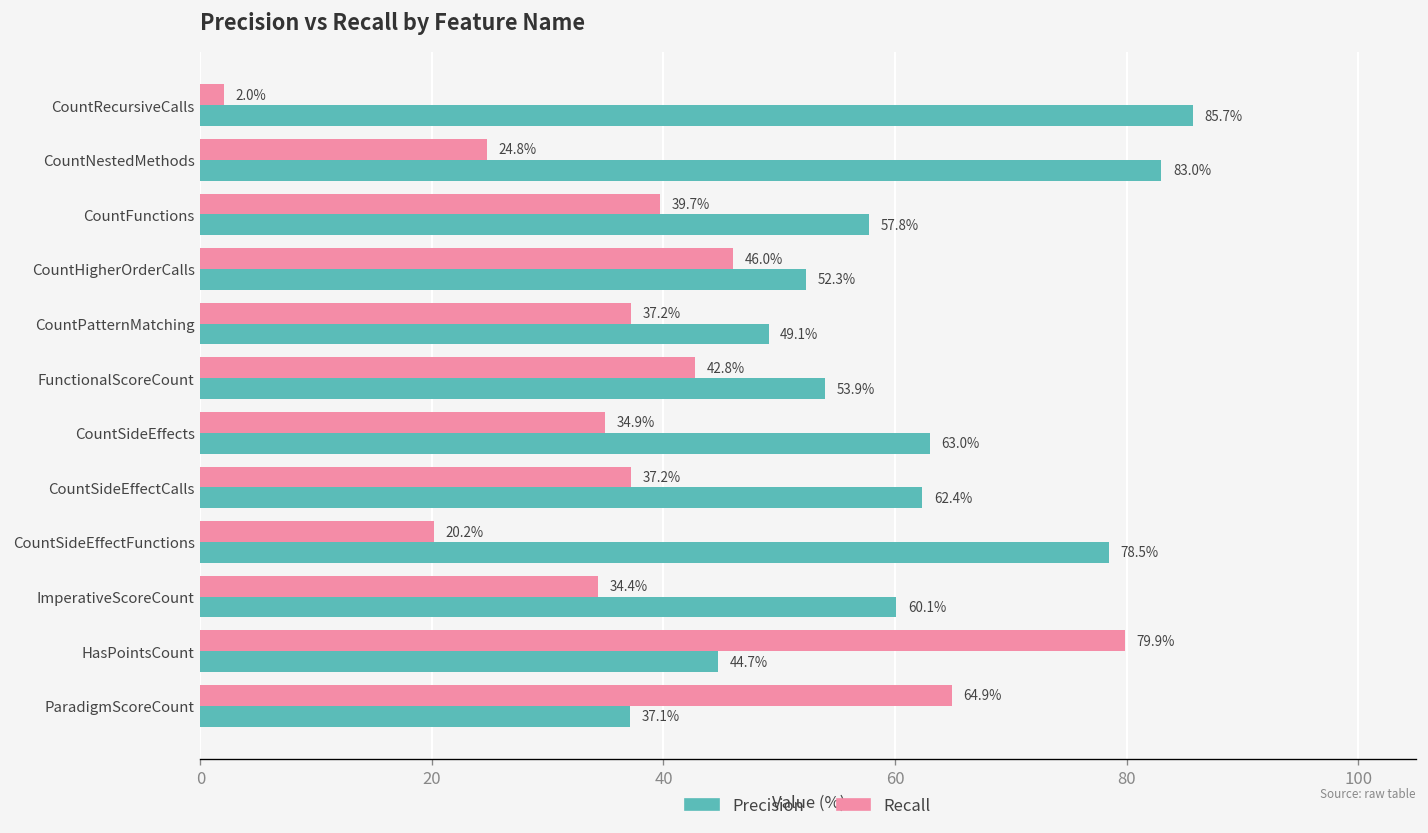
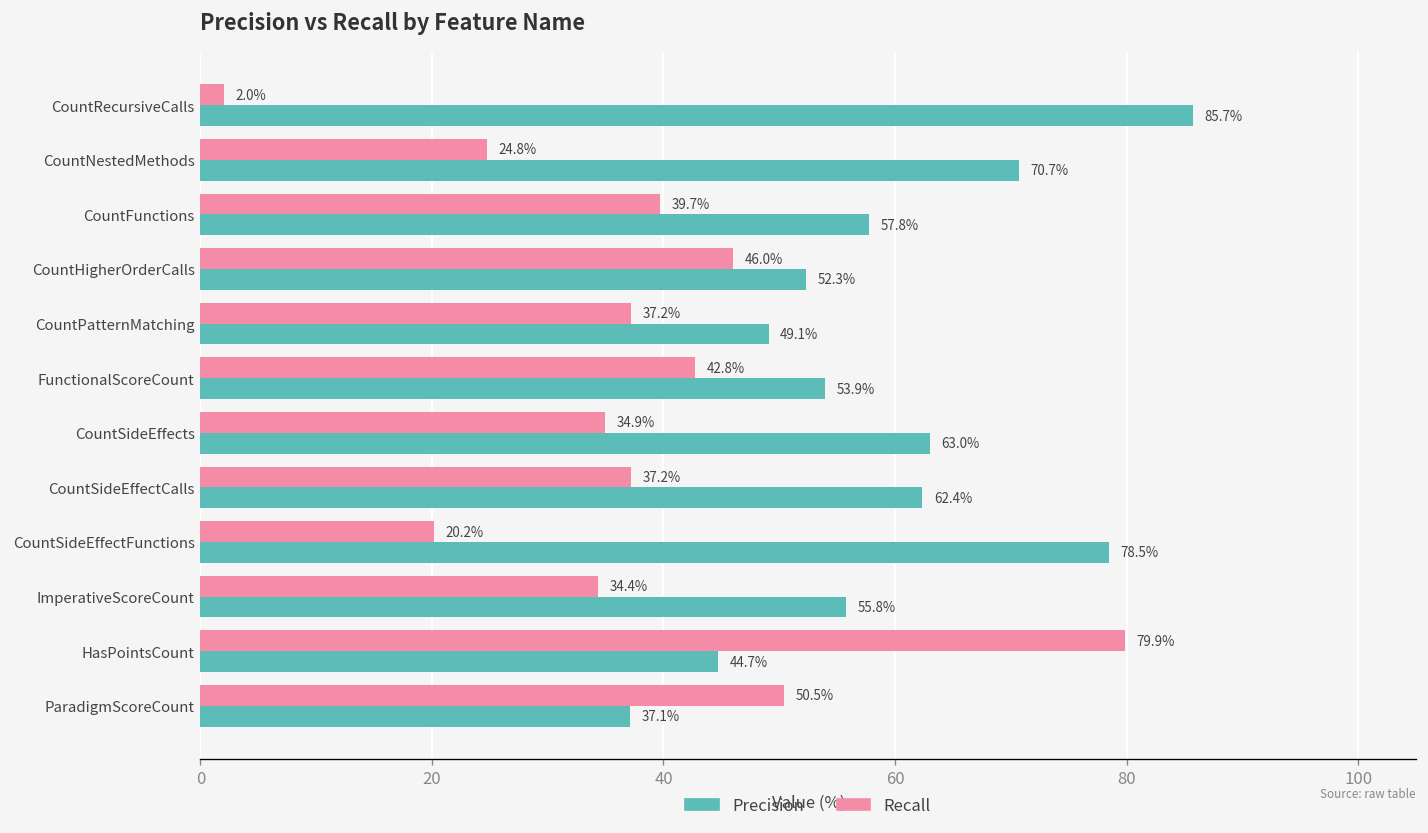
  {
    "Precision": {
      "CountRecursiveCalls": "85.7%",
-     "CountNestedMethods": "83.0%",
+     "CountNestedMethods": "70.7%",
      "CountFunctions": "57.8%",
      "CountHigherOrderCalls": "52.3%",
      "CountPatternMatching": "49.1%",
      "FunctionalScoreCount": "53.9%",
      "CountSideEffects": "63.0%",
      "CountSideEffectCalls": "62.4%",
      "CountSideEffectFunctions": "78.5%",
-     "ImperativeScoreCount": "60.1%",
+     "ImperativeScoreCount": "55.8%",
      "HasPointsCount": "44.7%",
      "ParadigmScoreCount": "37.1%"
    },
    "Recall": {
      "CountRecursiveCalls": "2.0%",
      "CountNestedMethods": "24.8%",
      "CountFunctions": "39.7%",
      "CountHigherOrderCalls": "46.0%",
      "CountPatternMatching": "37.2%",
      "FunctionalScoreCount": "42.8%",
      "CountSideEffects": "34.9%",
      "CountSideEffectCalls": "37.2%",
      "CountSideEffectFunctions": "20.2%",
      "ImperativeScoreCount": "34.4%",
      "HasPointsCount": "79.9%",
-     "ParadigmScoreCount": "64.9%"
+     "ParadigmScoreCount": "50.5%"
    }
  }
